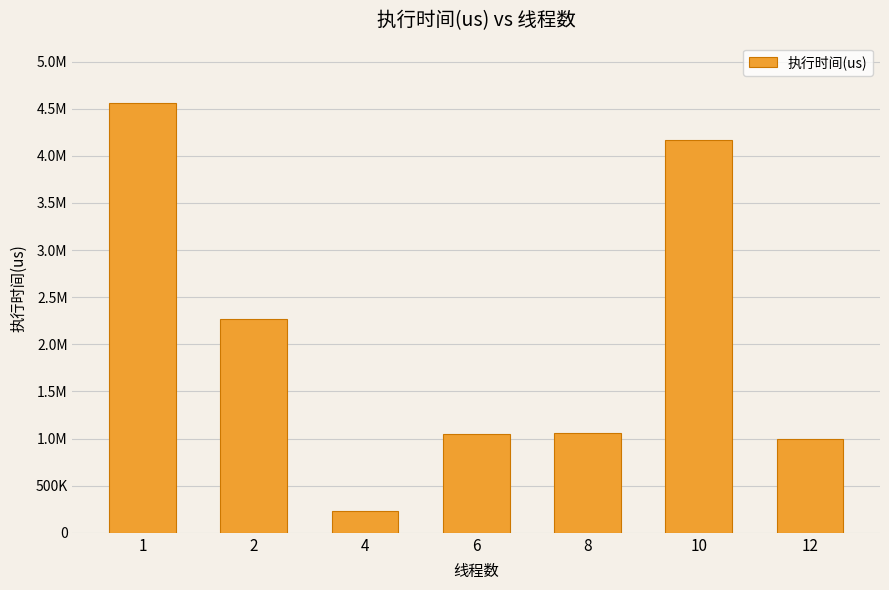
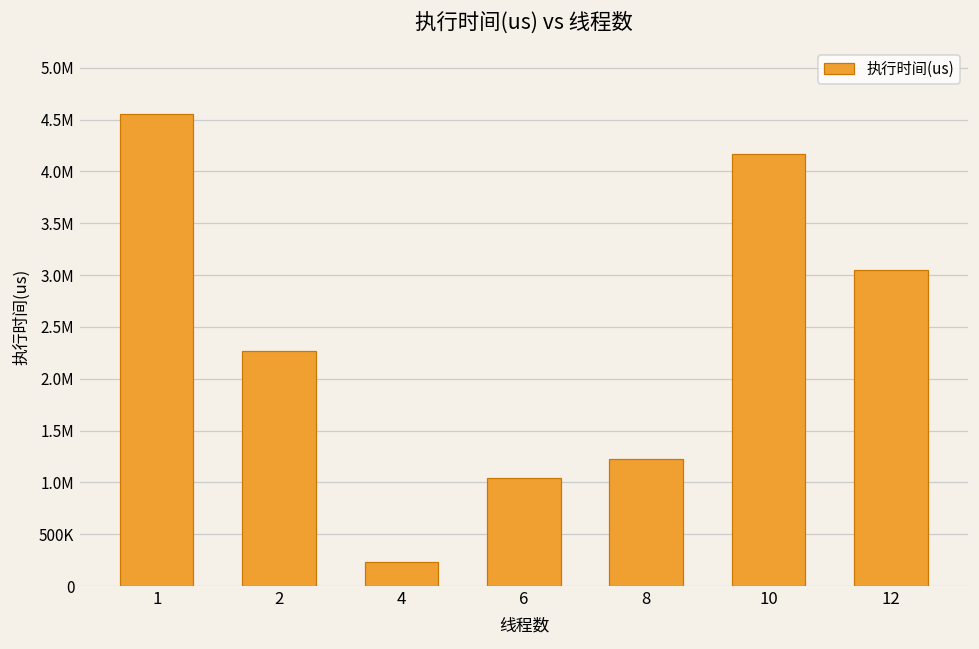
  {
    "1": 4600000,
    "2": 2300000,
    "4": 200000,
    "6": 1000000,
-   "8": 1100000,
+   "8": 1200000,
    "10": 4200000,
-   "12": 1000000
+   "12": 3000000
  }
